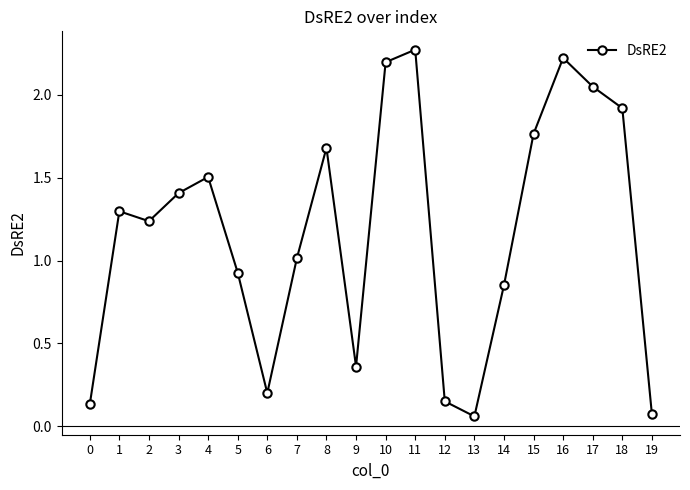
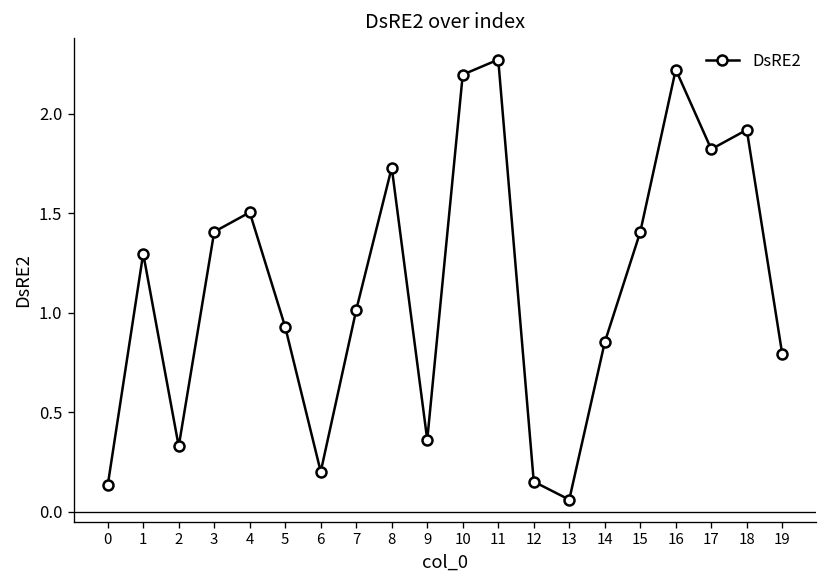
  {
    "0": 0.13,
    "1": 1.30,
-   "2": 1.24,
+   "2": 0.33,
    "3": 1.41,
    "4": 1.50,
    "5": 0.93,
    "6": 0.20,
    "7": 1.01,
-   "8": 1.68,
+   "8": 1.73,
    "9": 0.36,
    "10": 2.20,
    "11": 2.27,
    "12": 0.15,
    "13": 0.06,
    "14": 0.85,
-   "15": 1.76,
+   "15": 1.41,
    "16": 2.22,
-   "17": 2.05,
+   "17": 1.82,
    "18": 1.92,
-   "19": 0.07
+   "19": 0.79
  }
